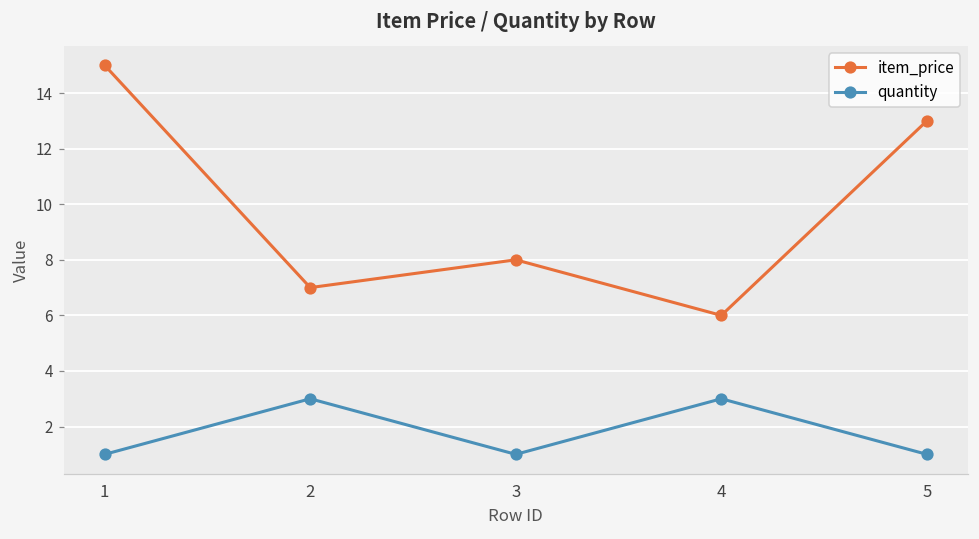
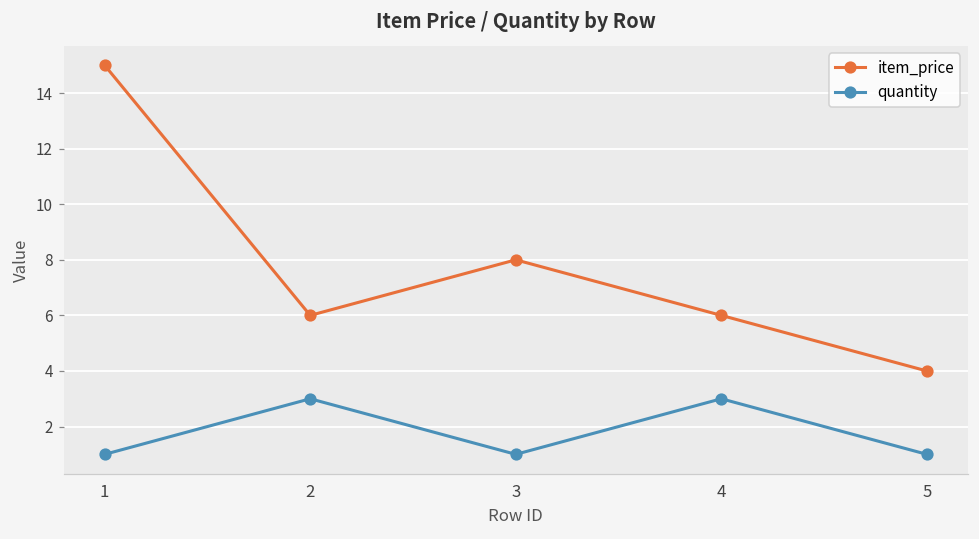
  {
    "item_price": {
      "1": 15,
-     "2": 7,
+     "2": 6,
      "3": 8,
      "4": 6,
-     "5": 13
+     "5": 4
    },
    "quantity": {
      "1": 1,
      "2": 3,
      "3": 1,
      "4": 3,
      "5": 1
    }
  }
